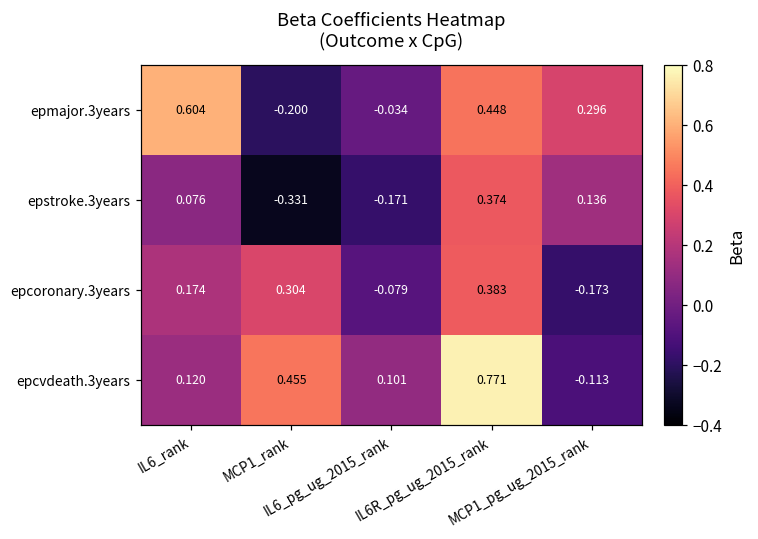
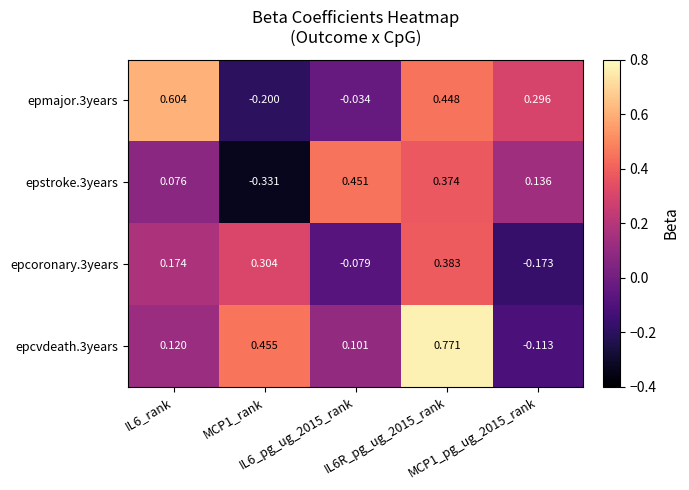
  {
    "epmajor.3years": {
      "IL6_rank": 0.604,
      "MCP1_rank": -0.200,
      "IL6_pg_ug_2015_rank": -0.034,
      "IL6R_pg_ug_2015_rank": 0.448,
      "MCP1_pg_ug_2015_rank": 0.296
    },
    "epstroke.3years": {
      "IL6_rank": 0.076,
      "MCP1_rank": -0.331,
-     "IL6_pg_ug_2015_rank": -0.171,
+     "IL6_pg_ug_2015_rank": 0.451,
      "IL6R_pg_ug_2015_rank": 0.374,
      "MCP1_pg_ug_2015_rank": 0.136
    },
    "epcoronary.3years": {
      "IL6_rank": 0.174,
      "MCP1_rank": 0.304,
      "IL6_pg_ug_2015_rank": -0.079,
      "IL6R_pg_ug_2015_rank": 0.383,
      "MCP1_pg_ug_2015_rank": -0.173
    },
    "epcvdeath.3years": {
      "IL6_rank": 0.120,
      "MCP1_rank": 0.455,
      "IL6_pg_ug_2015_rank": 0.101,
      "IL6R_pg_ug_2015_rank": 0.771,
      "MCP1_pg_ug_2015_rank": -0.113
    }
  }
